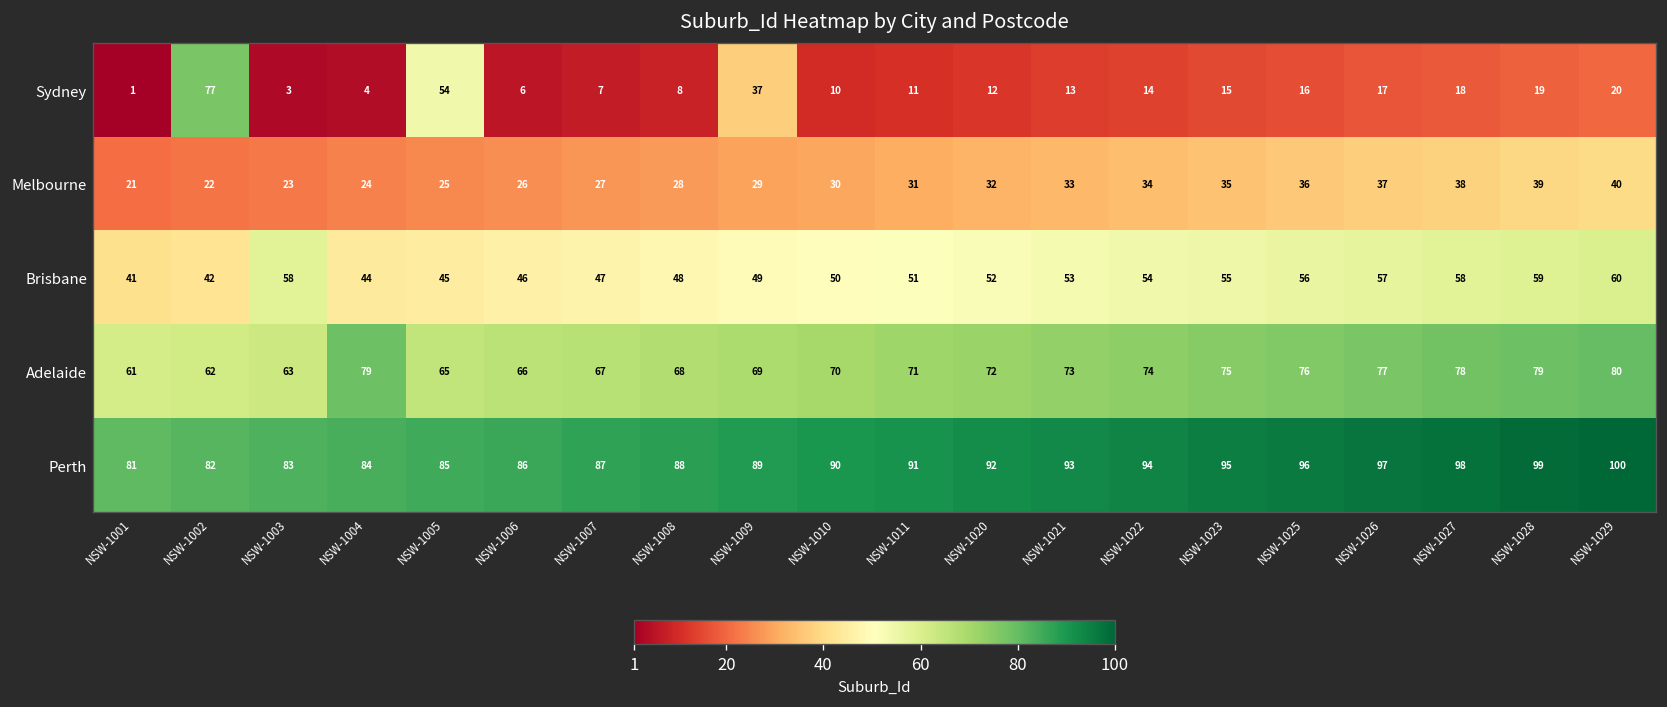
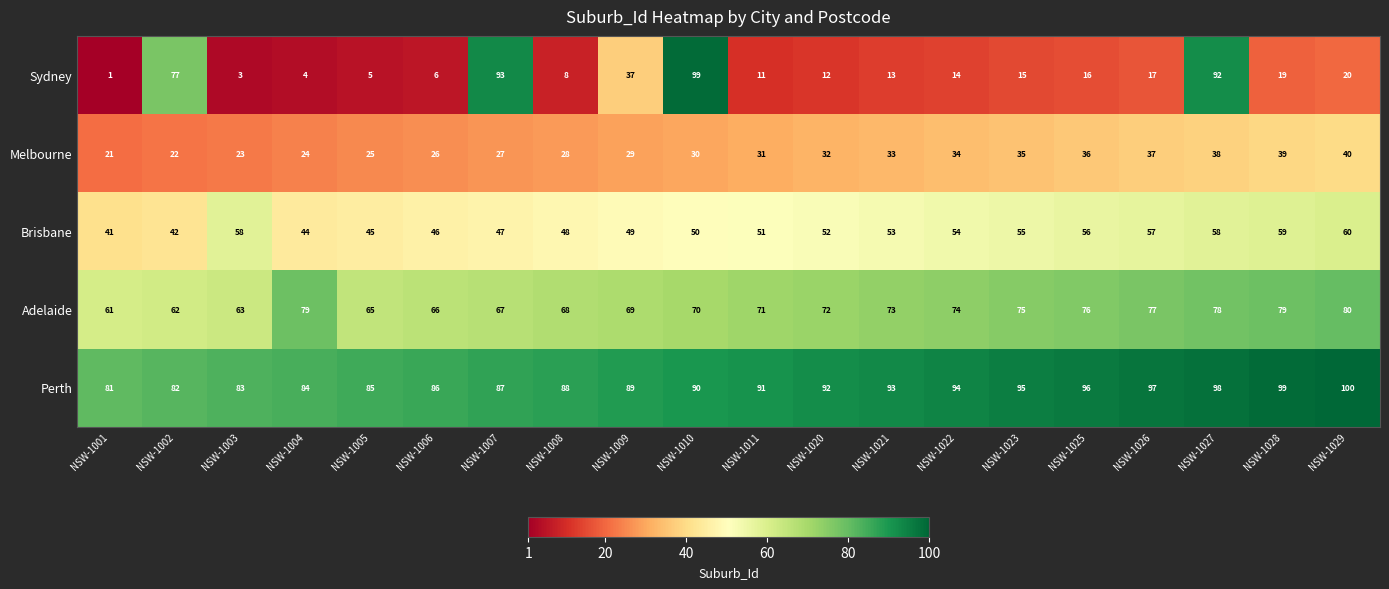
  {
    "Sydney": {
      "NSW-1001": 1,
      "NSW-1002": 77,
      "NSW-1003": 3,
      "NSW-1004": 4,
-     "NSW-1005": 54,
+     "NSW-1005": 5,
      "NSW-1006": 6,
-     "NSW-1007": 7,
+     "NSW-1007": 93,
      "NSW-1008": 8,
      "NSW-1009": 37,
-     "NSW-1010": 10,
+     "NSW-1010": 99,
      "NSW-1011": 11,
      "NSW-1020": 12,
      "NSW-1021": 13,
      "NSW-1022": 14,
      "NSW-1023": 15,
      "NSW-1025": 16,
      "NSW-1026": 17,
-     "NSW-1027": 18,
+     "NSW-1027": 92,
      "NSW-1028": 19,
      "NSW-1029": 20
    },
    "Melbourne": {
      "NSW-1001": 21,
      "NSW-1002": 22,
      "NSW-1003": 23,
      "NSW-1004": 24,
      "NSW-1005": 25,
      "NSW-1006": 26,
      "NSW-1007": 27,
      "NSW-1008": 28,
      "NSW-1009": 29,
      "NSW-1010": 30,
      "NSW-1011": 31,
      "NSW-1020": 32,
      "NSW-1021": 33,
      "NSW-1022": 34,
      "NSW-1023": 35,
      "NSW-1025": 36,
      "NSW-1026": 37,
      "NSW-1027": 38,
      "NSW-1028": 39,
      "NSW-1029": 40
    },
    "Brisbane": {
      "NSW-1001": 41,
      "NSW-1002": 42,
      "NSW-1003": 58,
      "NSW-1004": 44,
      "NSW-1005": 45,
      "NSW-1006": 46,
      "NSW-1007": 47,
      "NSW-1008": 48,
      "NSW-1009": 49,
      "NSW-1010": 50,
      "NSW-1011": 51,
      "NSW-1020": 52,
      "NSW-1021": 53,
      "NSW-1022": 54,
      "NSW-1023": 55,
      "NSW-1025": 56,
      "NSW-1026": 57,
      "NSW-1027": 58,
      "NSW-1028": 59,
      "NSW-1029": 60
    },
    "Adelaide": {
      "NSW-1001": 61,
      "NSW-1002": 62,
      "NSW-1003": 63,
      "NSW-1004": 79,
      "NSW-1005": 65,
      "NSW-1006": 66,
      "NSW-1007": 67,
      "NSW-1008": 68,
      "NSW-1009": 69,
      "NSW-1010": 70,
      "NSW-1011": 71,
      "NSW-1020": 72,
      "NSW-1021": 73,
      "NSW-1022": 74,
      "NSW-1023": 75,
      "NSW-1025": 76,
      "NSW-1026": 77,
      "NSW-1027": 78,
      "NSW-1028": 79,
      "NSW-1029": 80
    },
    "Perth": {
      "NSW-1001": 81,
      "NSW-1002": 82,
      "NSW-1003": 83,
      "NSW-1004": 84,
      "NSW-1005": 85,
      "NSW-1006": 86,
      "NSW-1007": 87,
      "NSW-1008": 88,
      "NSW-1009": 89,
      "NSW-1010": 90,
      "NSW-1011": 91,
      "NSW-1020": 92,
      "NSW-1021": 93,
      "NSW-1022": 94,
      "NSW-1023": 95,
      "NSW-1025": 96,
      "NSW-1026": 97,
      "NSW-1027": 98,
      "NSW-1028": 99,
      "NSW-1029": 100
    }
  }
